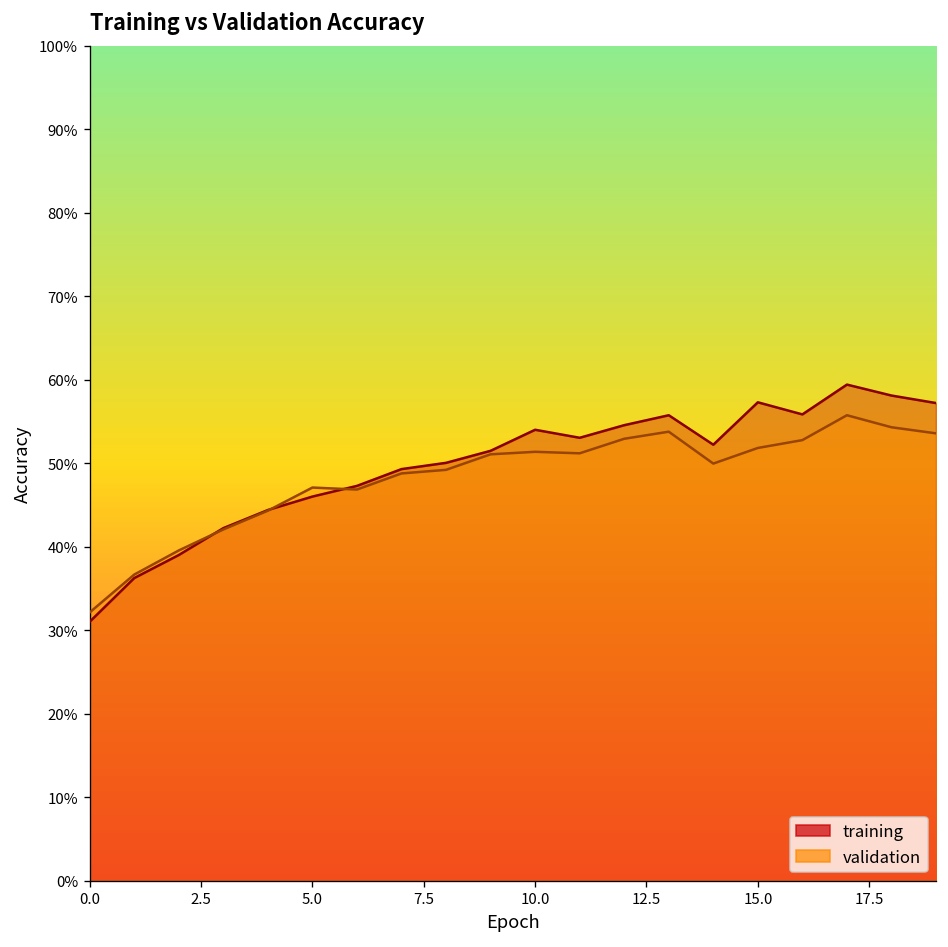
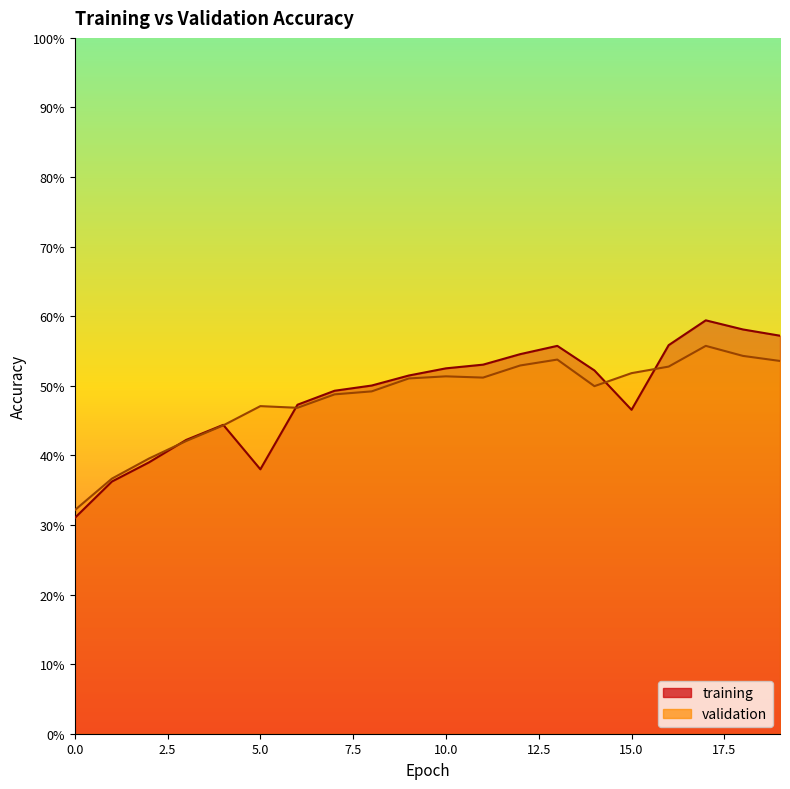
  {
    "training": {
      "0.0": "31%",
-     "5.0": "46%",
-     "10.0": "54%",
-     "15.0": "57%"
+     "5.0": "38%",
+     "10.0": "53%",
+     "15.0": "47%"
    },
    "validation": {
      "0.0": "32%",
      "5.0": "47%",
      "10.0": "51%",
      "15.0": "52%"
    }
  }
